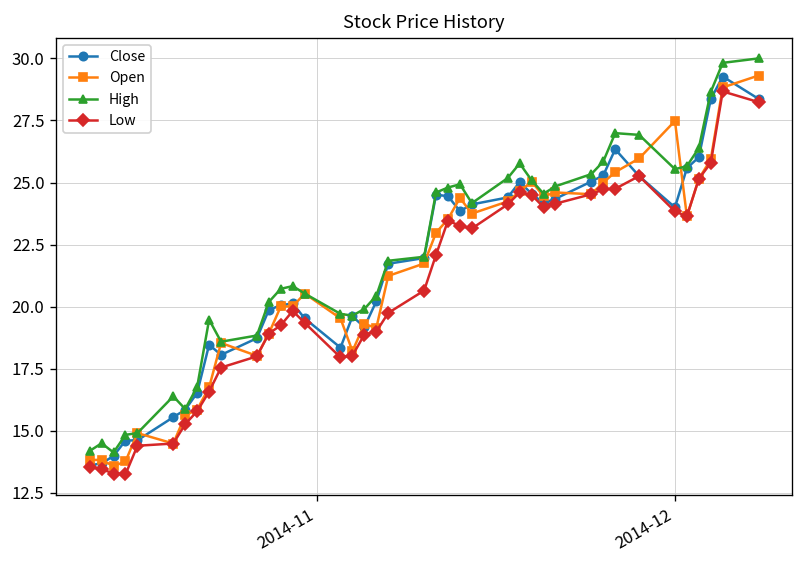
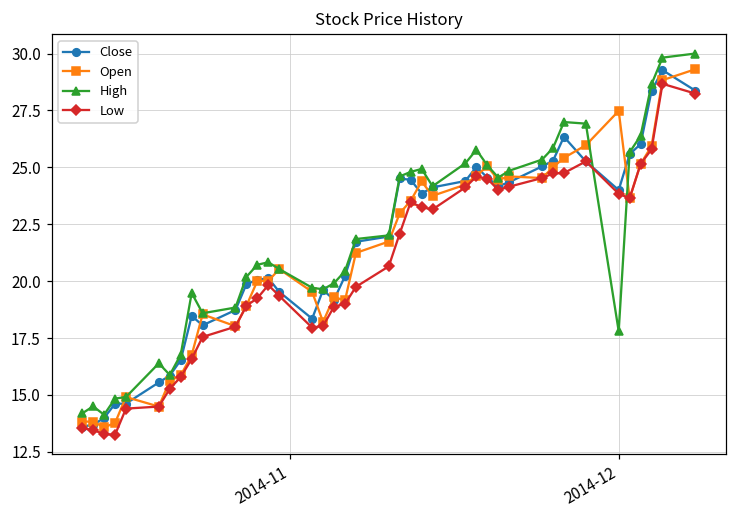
  {
    "Close": {
      "2014-12": 24.0
    },
    "Open": {
      "2014-12": 27.5
    },
    "High": {
-     "2014-12": 25.5
+     "2014-12": 17.8
    },
    "Low": {
      "2014-12": 23.8
    }
  }
